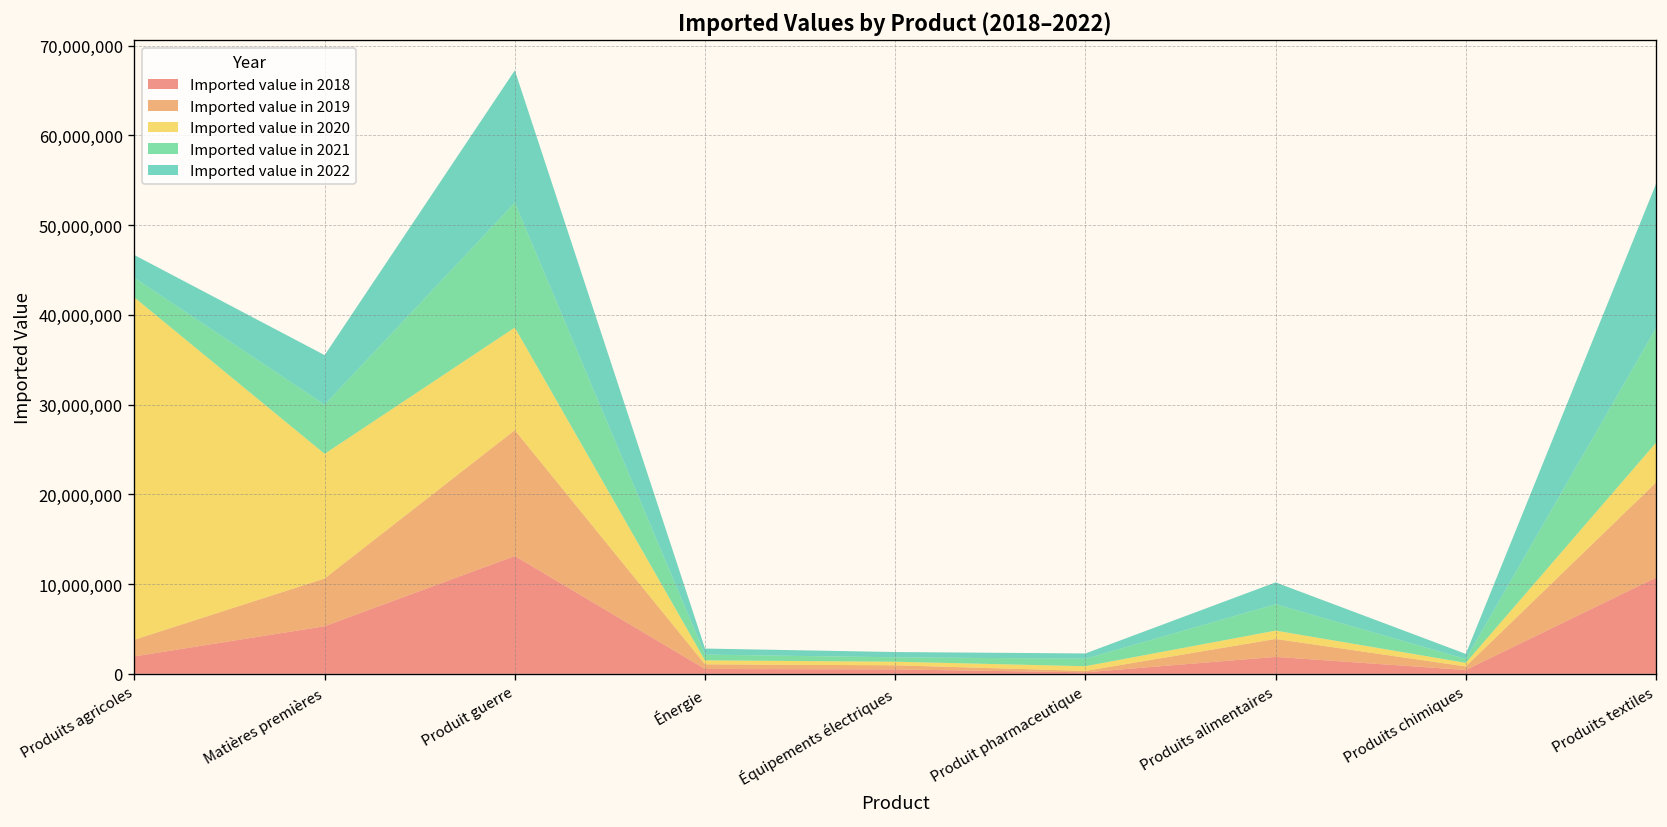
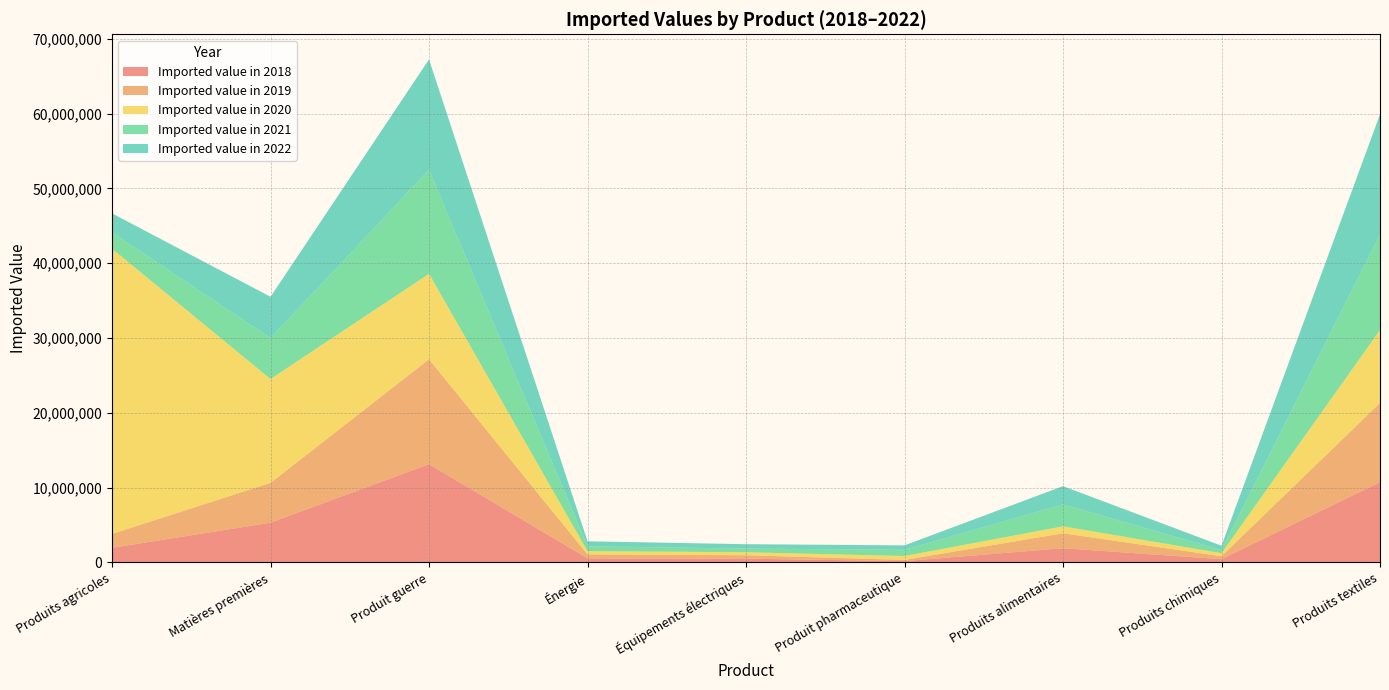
  {
    "Imported value in 2020": {
      "Produits agricoles": "38,000,000",
      "Matières premières": "14,000,000",
      "Produit guerre": "11,000,000",
      "Énergie": "0",
      "Équipements électriques": "0",
      "Produit pharmaceutique": "1,000,000",
      "Produits alimentaires": "1,000,000",
      "Produits chimiques": "0",
-     "Produits textiles": "4,000,000"
+     "Produits textiles": "10,000,000"
    }
  }
